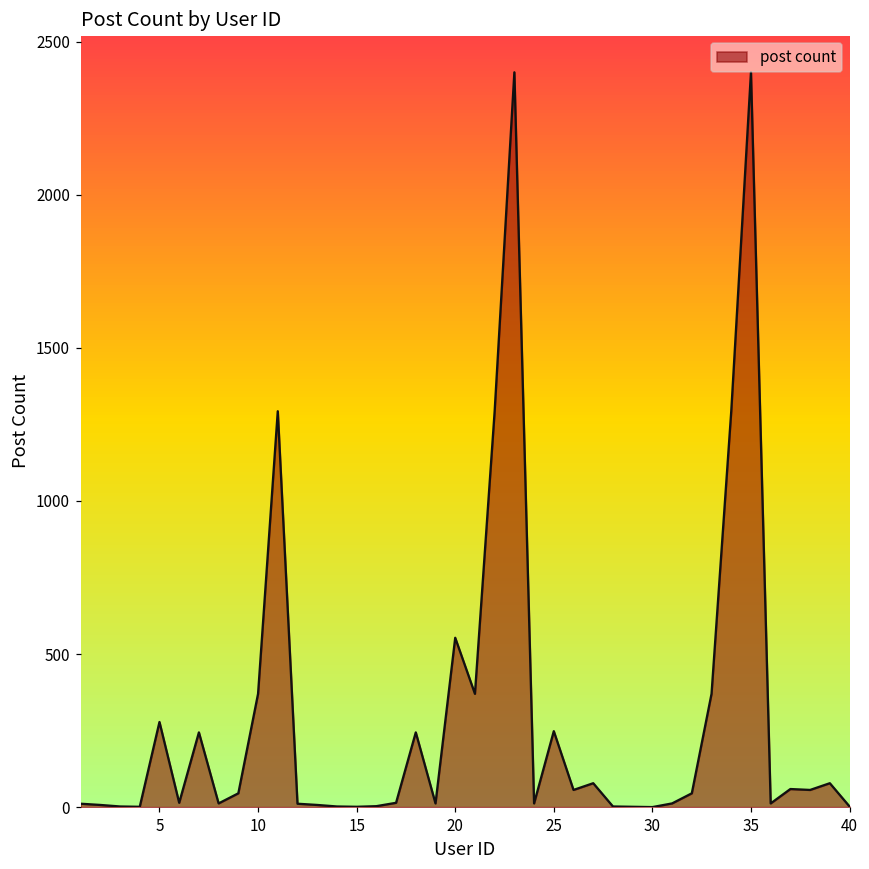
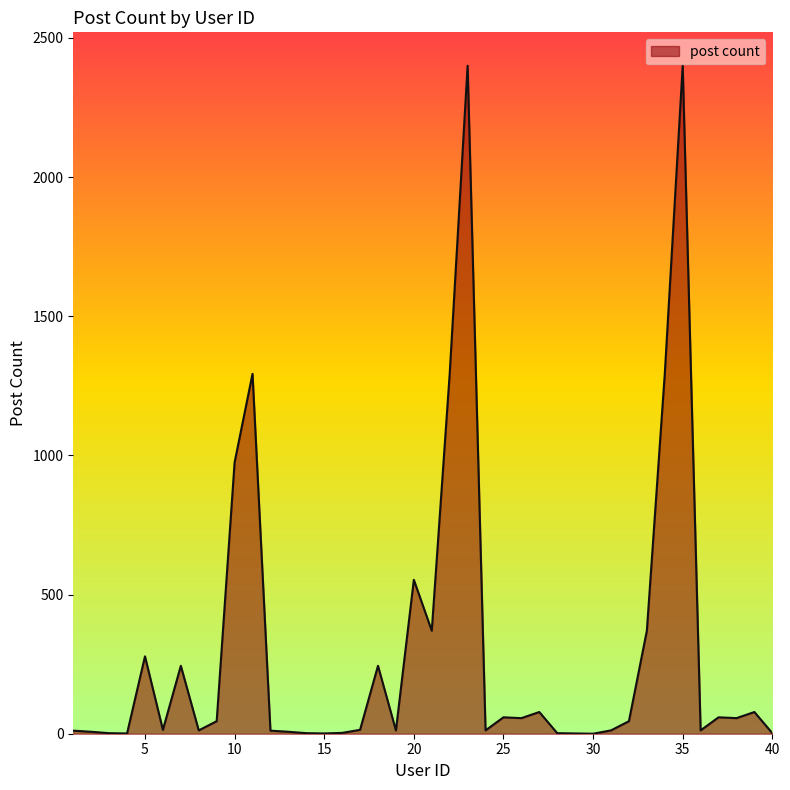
  {
    "5": 280,
-   "10": 370,
+   "10": 980,
    "15": 0,
    "20": 550,
-   "25": 250,
+   "25": 60,
    "30": 0,
    "35": 2400,
    "40": 0
  }
